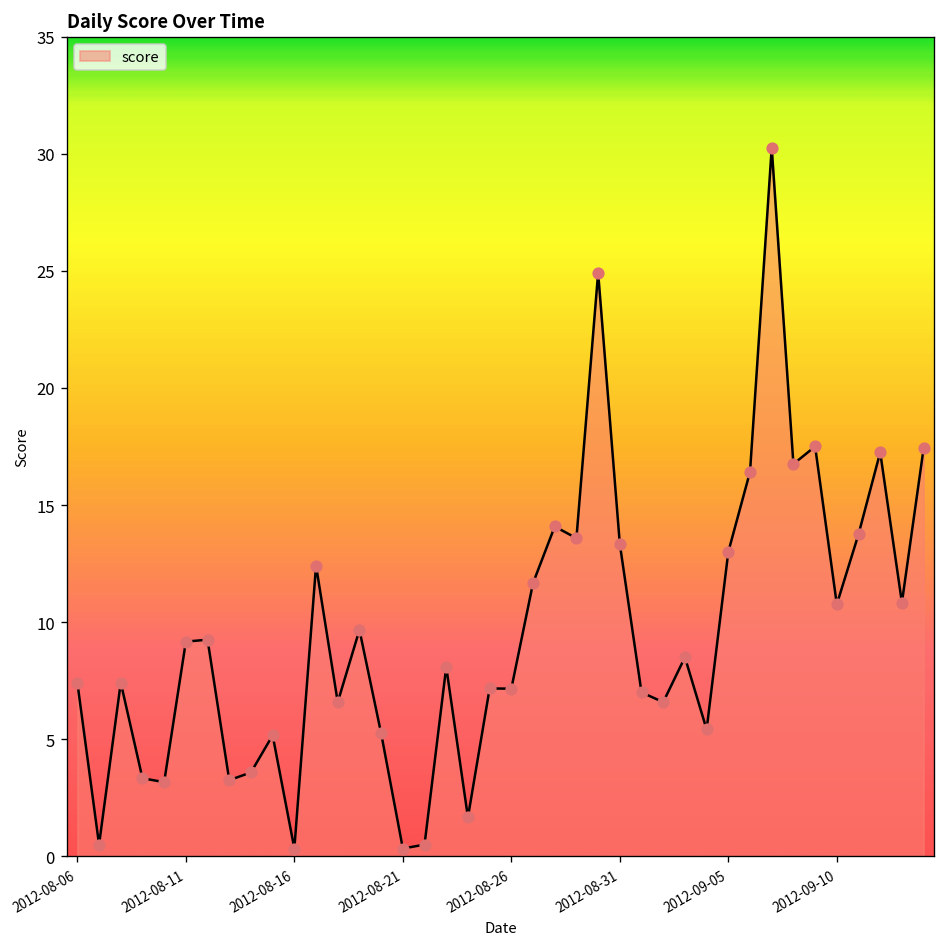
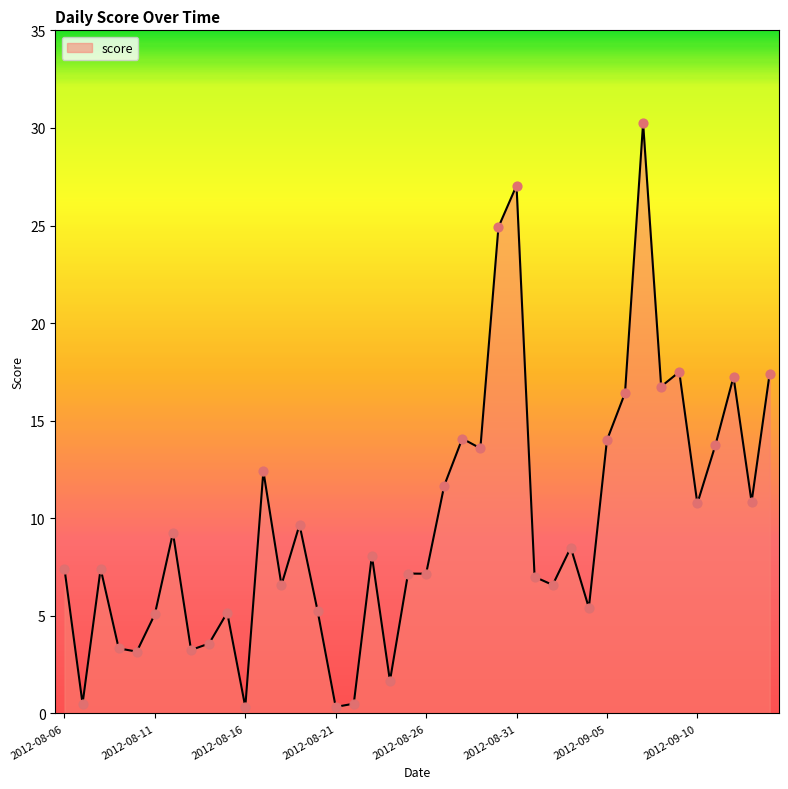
  {
    "2012-08-06": 7.4,
-   "2012-08-11": 9.2,
+   "2012-08-11": 5.1,
    "2012-08-16": 0.3,
    "2012-08-21": 0.3,
    "2012-08-26": 7.2,
-   "2012-08-31": 13.3,
-   "2012-09-05": 13,
+   "2012-08-31": 27.0,
+   "2012-09-05": 14,
    "2012-09-10": 10.8
  }
